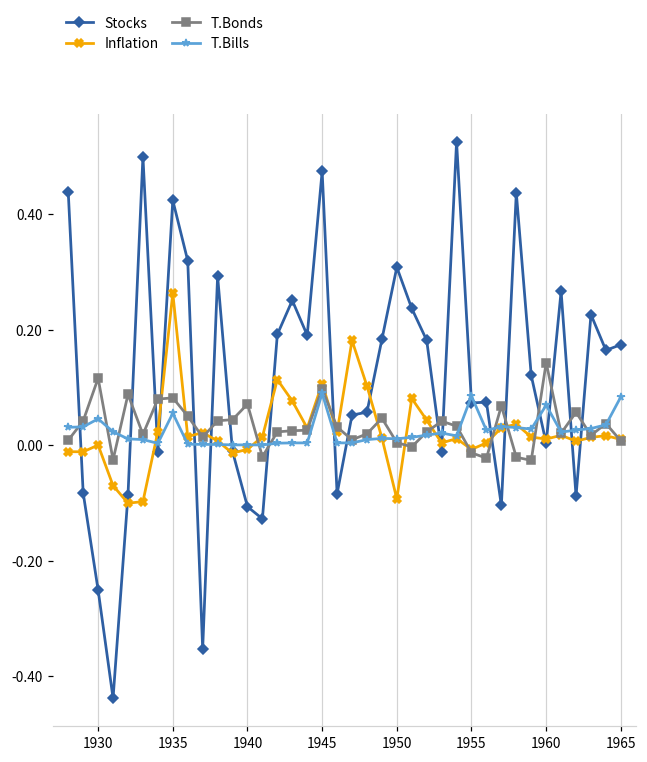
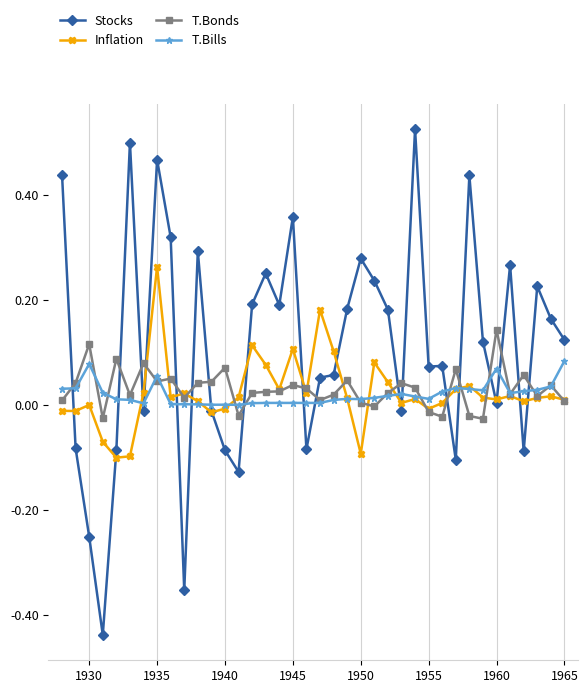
  {
    "Stocks": {
      "1930": -0.25,
-     "1935": 0.42,
-     "1940": -0.11,
-     "1945": 0.47,
-     "1950": 0.31,
+     "1935": 0.47,
+     "1940": -0.09,
+     "1945": 0.36,
+     "1950": 0.28,
      "1955": 0.07,
      "1960": 0.00,
-     "1965": 0.17
+     "1965": 0.12
    },
    "Inflation": {
      "1930": 0.00,
      "1935": 0.26,
      "1940": -0.01,
      "1945": 0.11,
      "1950": -0.09,
      "1955": -0.01,
      "1960": 0.01
    },
    "T.Bonds": {
      "1930": 0.12,
-     "1935": 0.08,
+     "1935": 0.04,
      "1940": 0.07,
-     "1945": 0.10,
+     "1945": 0.04,
      "1950": 0.00,
      "1955": -0.01,
      "1960": 0.14
    },
    "T.Bills": {
-     "1930": 0.05,
+     "1930": 0.08,
      "1935": 0.06,
      "1940": 0.00,
-     "1945": 0.09,
+     "1945": 0.00,
      "1950": 0.01,
-     "1955": 0.08,
+     "1955": 0.01,
      "1960": 0.07,
      "1965": 0.08
    }
  }
